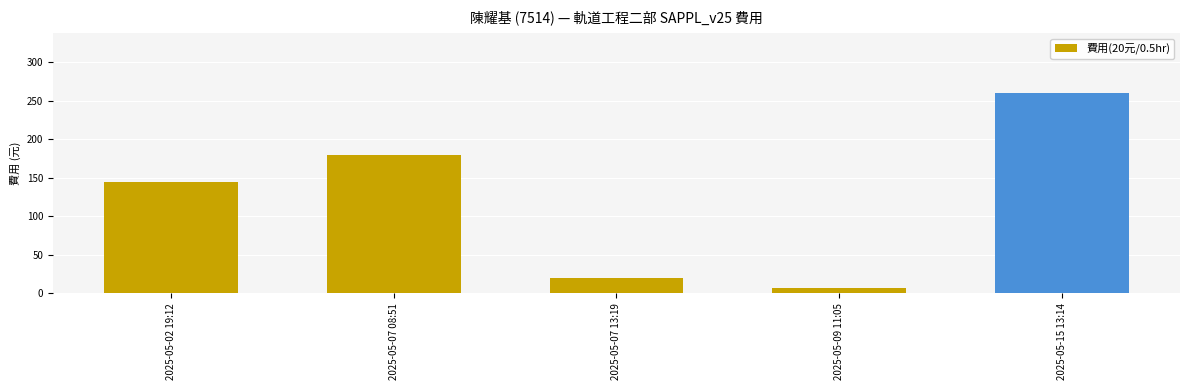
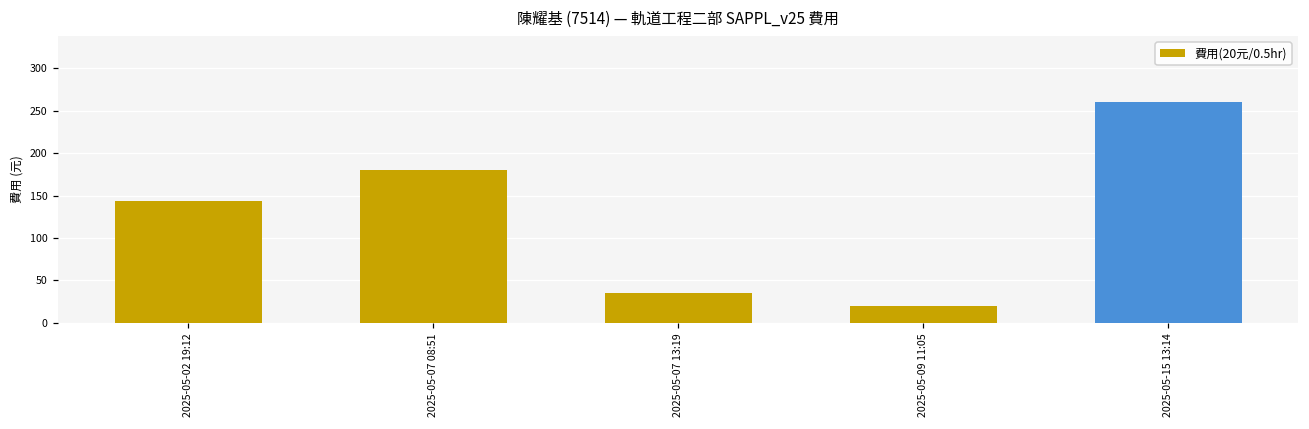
  {
    "2025-05-02 19:12": 140,
    "2025-05-07 08:51": 180,
-   "2025-05-07 13:19": 20,
-   "2025-05-09 11:05": 10,
+   "2025-05-07 13:19": 40,
+   "2025-05-09 11:05": 20,
    "2025-05-15 13:14": 260
  }
